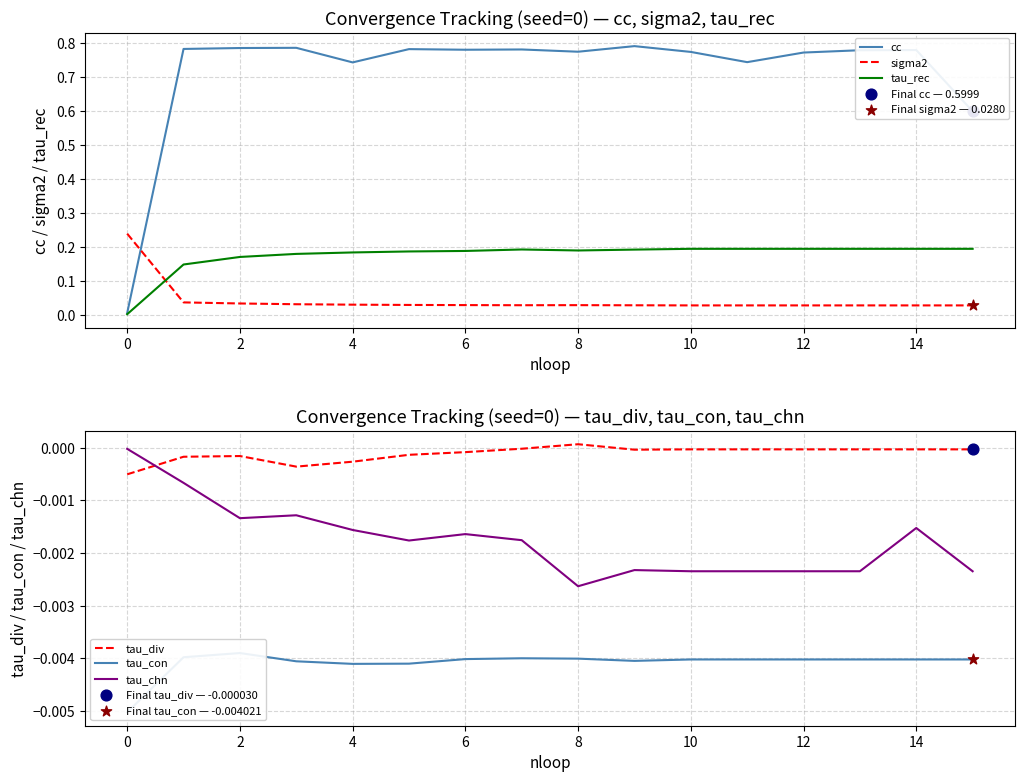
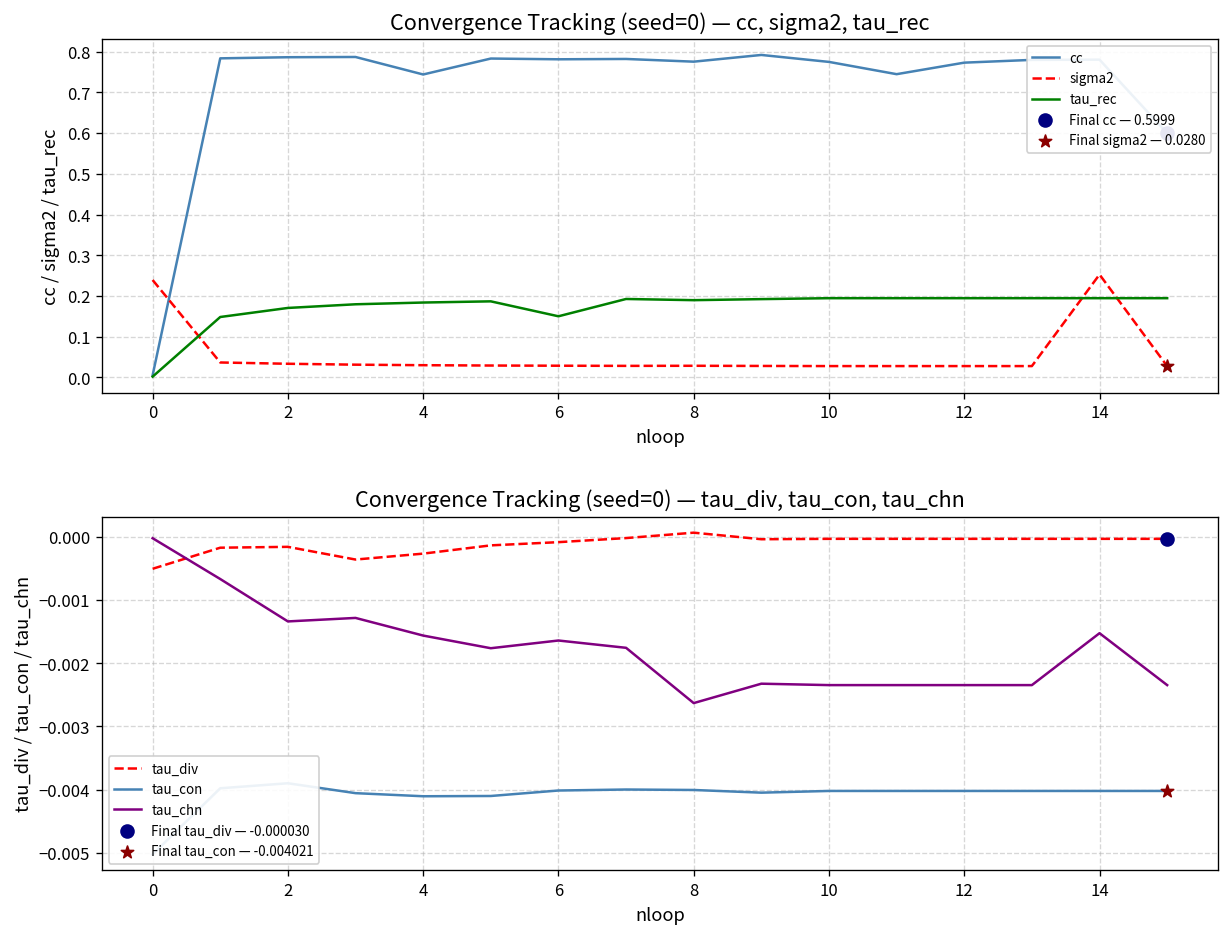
  {
    "Convergence Tracking (seed=0) — cc, sigma2, tau_rec": {
      "cc": {
        "2": 0.79,
        "4": 0.74,
        "6": 0.78,
        "8": 0.78,
        "10": 0.77,
        "12": 0.77
      },
      "sigma2": {
        "0": 0.24,
        "2": 0.03,
        "4": 0.03,
        "6": 0.03,
        "8": 0.03,
        "10": 0.03,
        "12": 0.03,
-       "14": 0.03
+       "14": 0.25
      },
      "tau_rec": {
        "2": 0.17,
        "4": 0.18,
-       "6": 0.19,
+       "6": 0.15,
        "8": 0.19,
        "10": 0.19,
        "12": 0.19,
        "14": 0.19
      }
    },
    "Convergence Tracking (seed=0) — tau_div, tau_con, tau_chn": {
      "tau_div": {
        "0": -0.0005,
        "2": -0.0002,
        "4": -0.0003,
        "6": -0.0001,
        "8": 0.0001,
        "10": 0.0000,
        "12": 0.0000,
        "14": 0.0000
      },
      "tau_con": {
        "4": -0.0041,
        "6": -0.0040,
        "8": -0.0040,
        "10": -0.0040,
        "12": -0.0040,
        "14": -0.0040
      },
      "tau_chn": {
        "0": 0.0000,
        "2": -0.0013,
        "4": -0.0016,
        "6": -0.0016,
        "8": -0.0026,
        "10": -0.0023,
        "12": -0.0023,
        "14": -0.0015
      }
    }
  }
